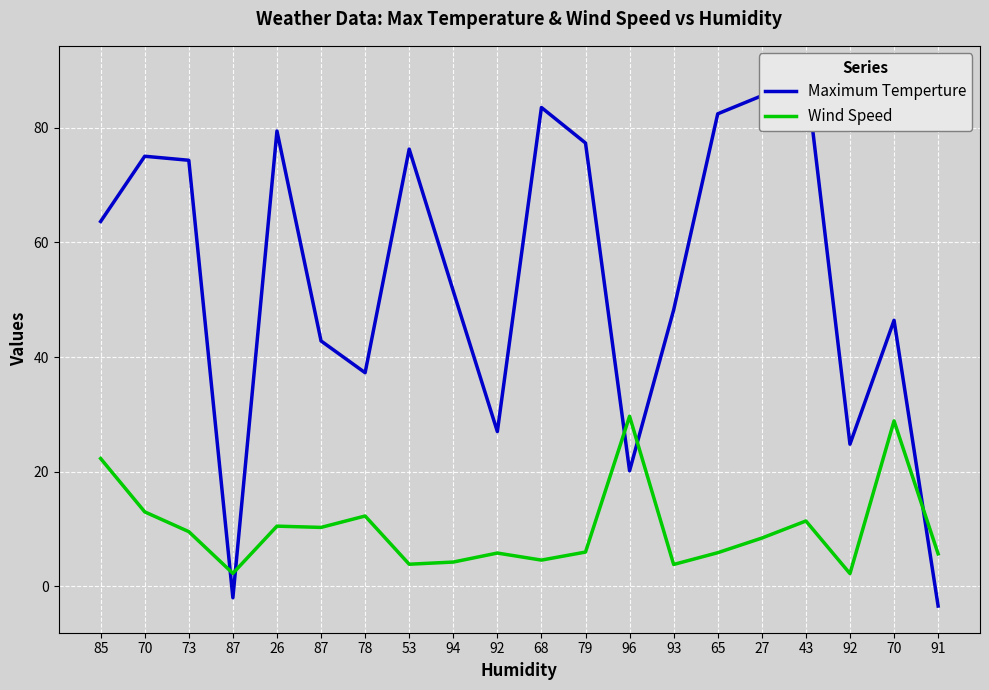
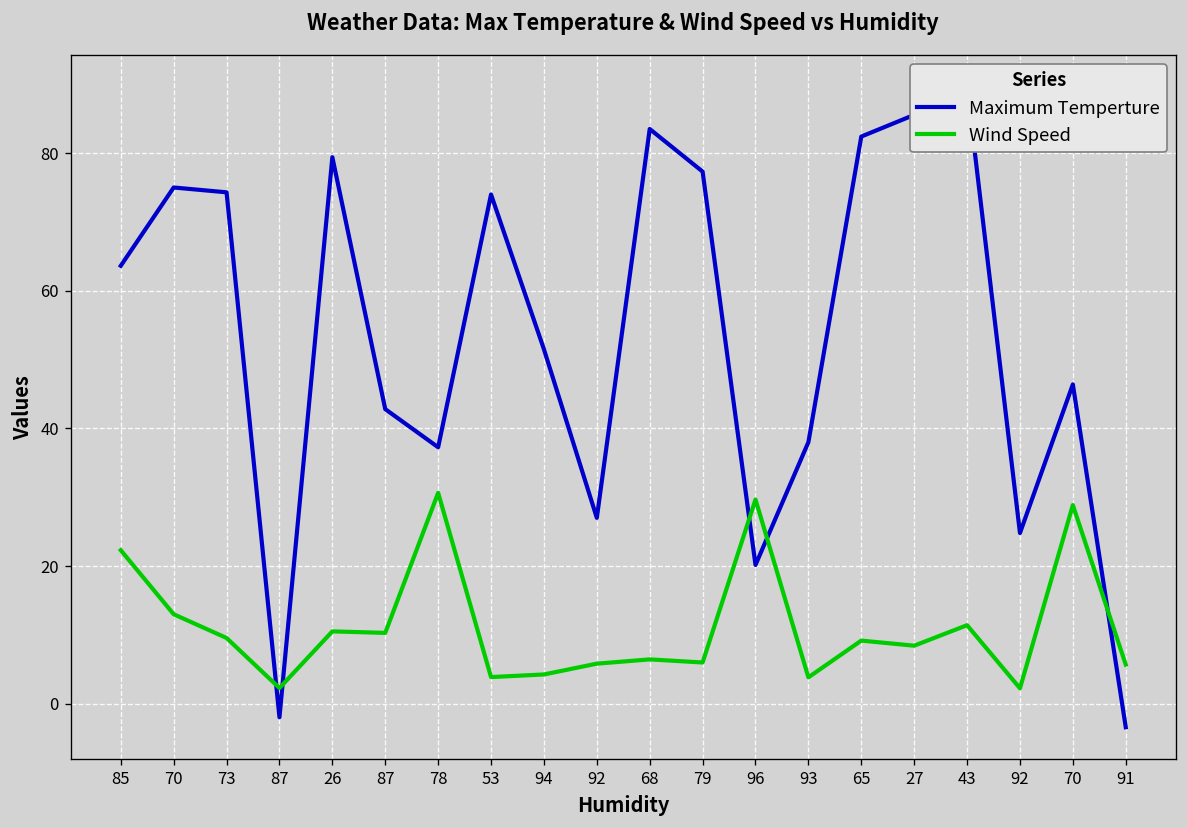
  {
    "Maximum Temperture": {
      "85": 64,
      "73": 74,
      "26": 79,
      "78": 37,
-     "53": 76,
+     "53": 74,
      "94": 52,
      "68": 84,
      "79": 77,
      "96": 20,
-     "93": 48,
+     "93": 38,
      "65": 82,
      "91": -3
    },
    "Wind Speed": {
      "85": 22,
      "73": 10,
      "26": 11,
-     "78": 12,
+     "78": 31,
      "53": 4,
      "94": 4,
-     "68": 5,
+     "68": 6,
      "79": 6,
      "96": 30,
      "93": 4,
-     "65": 6,
+     "65": 9,
      "27": 8,
      "43": 11,
      "91": 6
    }
  }
